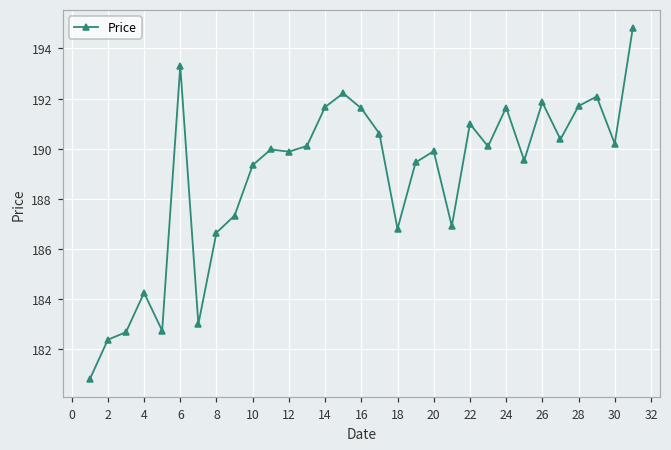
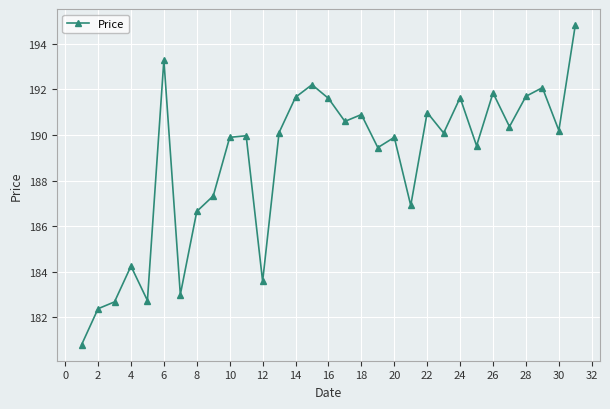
  {
    "2": 182.4,
    "4": 184.3,
    "6": 193.3,
    "8": 186.7,
-   "10": 189.3,
-   "12": 189.9,
+   "10": 189.9,
+   "12": 183.6,
    "14": 191.7,
    "16": 191.6,
-   "18": 186.8,
+   "18": 190.9,
    "20": 189.9,
    "22": 191.0,
    "24": 191.6,
    "26": 191.9,
    "28": 191.7,
    "30": 190.2
  }
